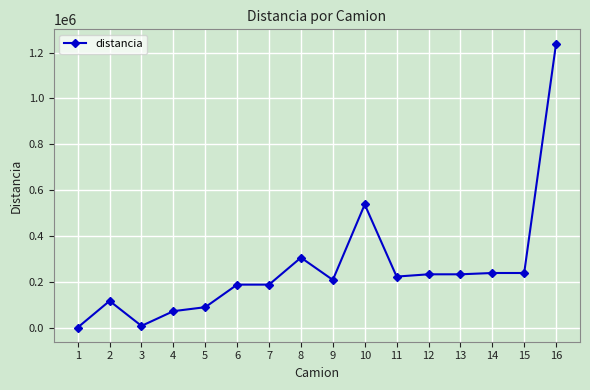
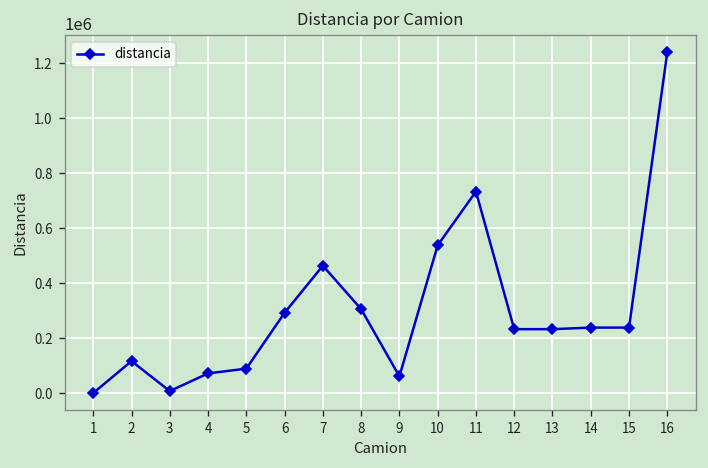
  {
    "1": 0,
    "2": 120000,
    "3": 10000,
    "4": 70000,
    "5": 90000,
-   "6": 190000,
-   "7": 190000,
+   "6": 290000,
+   "7": 460000,
    "8": 310000,
-   "9": 210000,
+   "9": 60000,
    "10": 540000,
-   "11": 220000,
+   "11": 730000,
    "12": 230000,
    "13": 230000,
    "14": 240000,
    "15": 240000,
    "16": 1240000
  }
